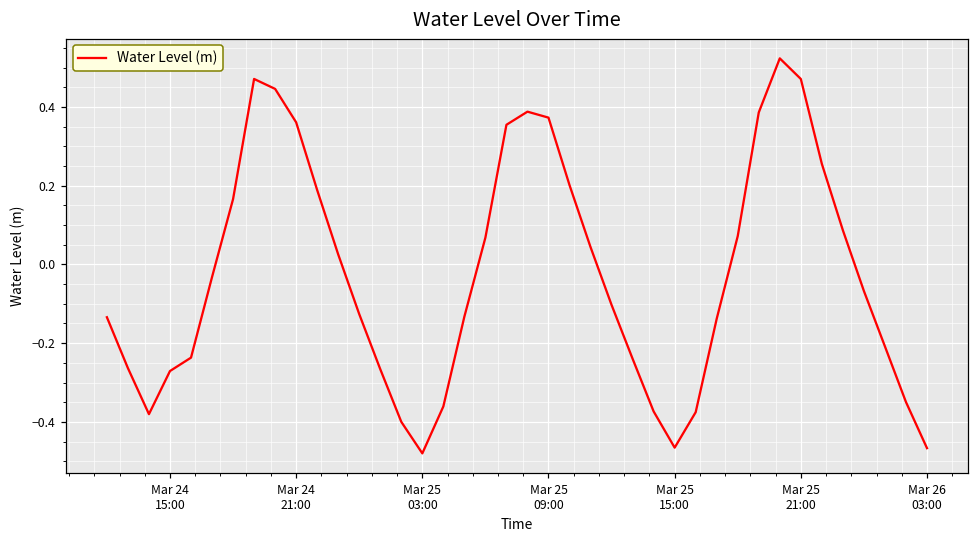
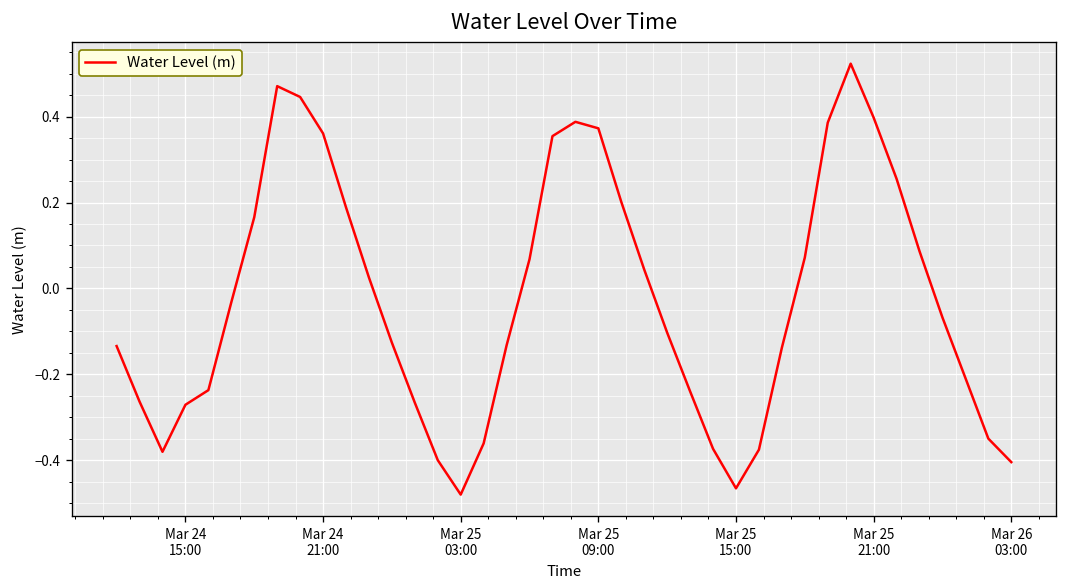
  {
    "Mar 24 15:00": -0.27,
    "Mar 24 21:00": 0.36,
    "Mar 25 03:00": -0.48,
    "Mar 25 09:00": 0.37,
    "Mar 25 15:00": -0.47,
-   "Mar 25 21:00": 0.47,
-   "Mar 26 03:00": -0.47
+   "Mar 25 21:00": 0.40,
+   "Mar 26 03:00": -0.40
  }
